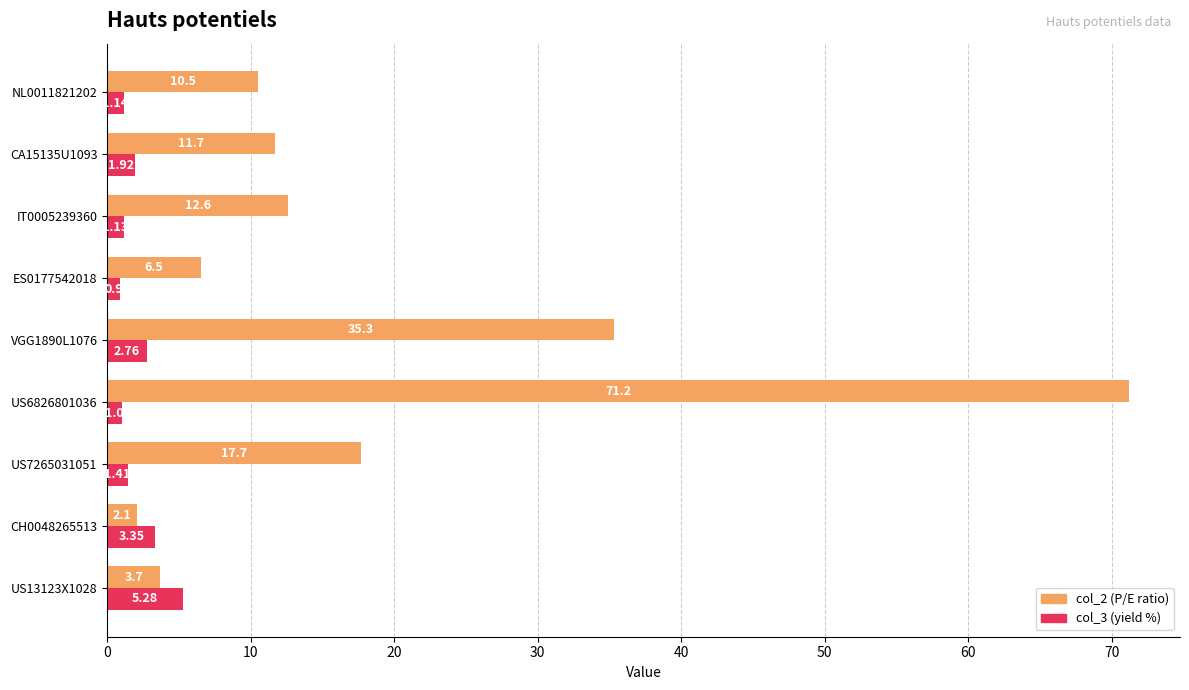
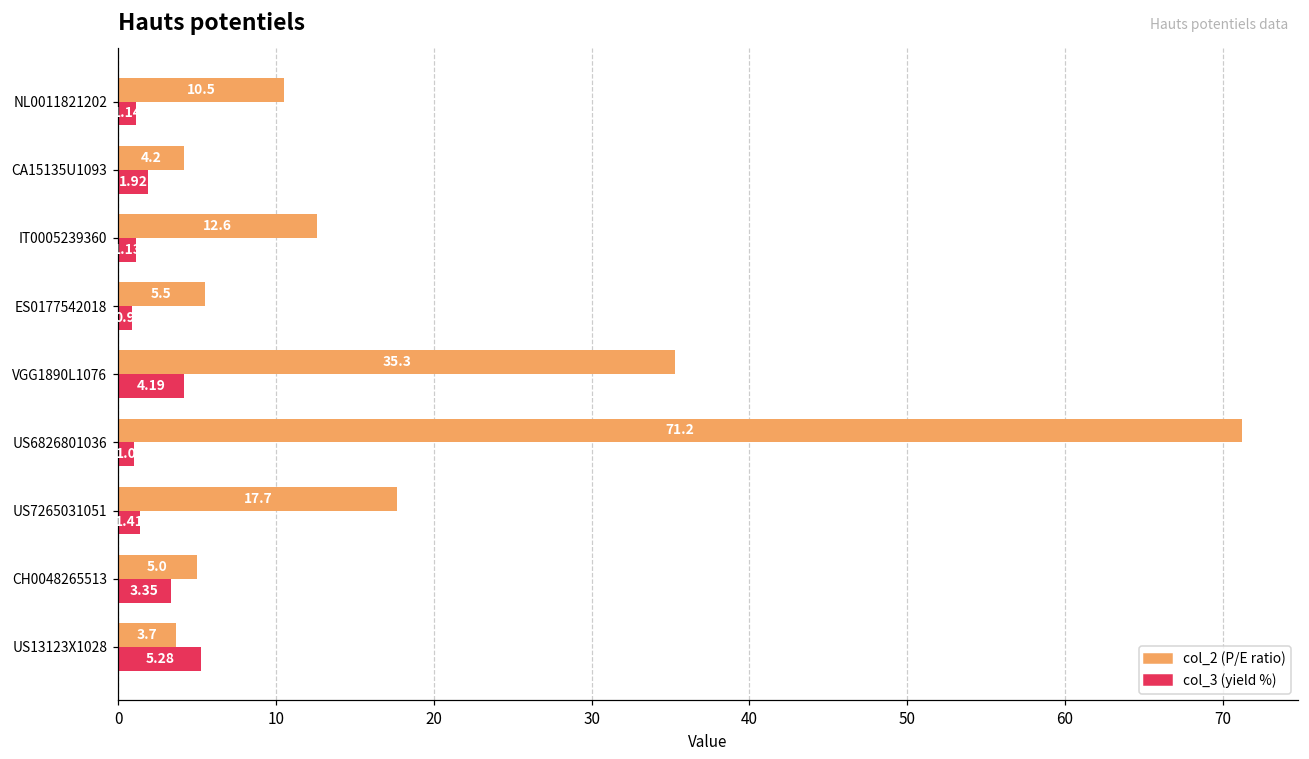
  {
    "col_2 (P/E ratio)": {
      "NL0011821202": 10.5,
-     "CA15135U1093": 11.7,
+     "CA15135U1093": 4.2,
      "IT0005239360": 12.6,
-     "ES0177542018": 6.5,
+     "ES0177542018": 5.5,
      "VGG1890L1076": 35.3,
      "US6826801036": 71.2,
      "US7265031051": 17.7,
-     "CH0048265513": 2.1,
+     "CH0048265513": 5.0,
      "US13123X1028": 3.7
    },
    "col_3 (yield %)": {
      "NL0011821202": 1.14,
      "CA15135U1093": 1.92,
      "IT0005239360": 1.13,
      "ES0177542018": 0.9,
-     "VGG1890L1076": 2.76,
+     "VGG1890L1076": 4.19,
      "US6826801036": 1.0,
      "US7265031051": 1.41,
      "CH0048265513": 3.35,
      "US13123X1028": 5.28
    }
  }
